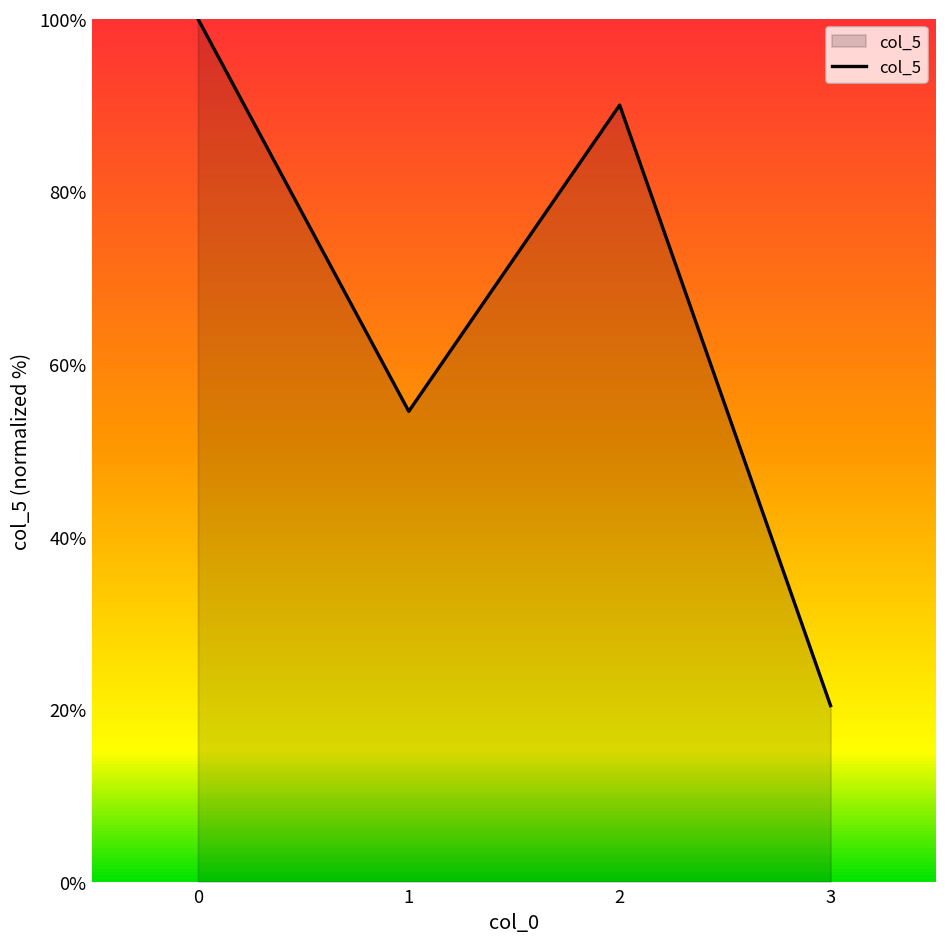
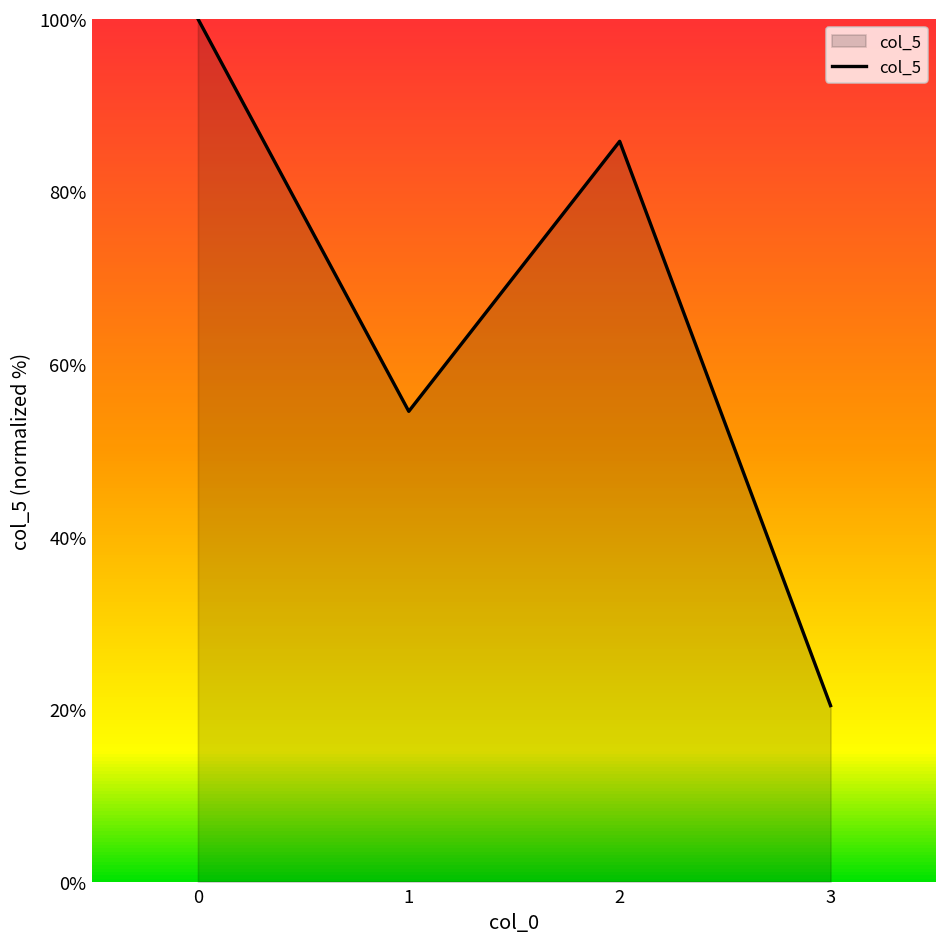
  {
    "0": "100%",
    "1": "55%",
-   "2": "90%",
+   "2": "86%",
    "3": "20%"
  }
